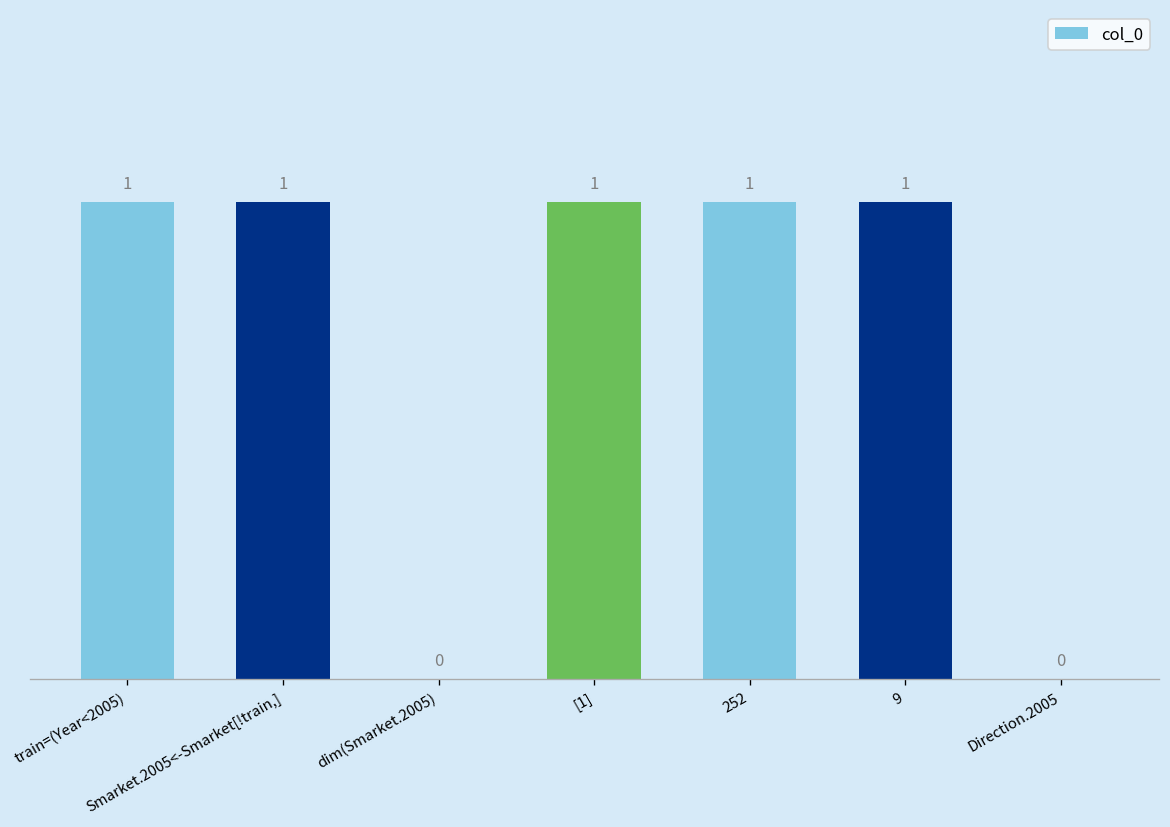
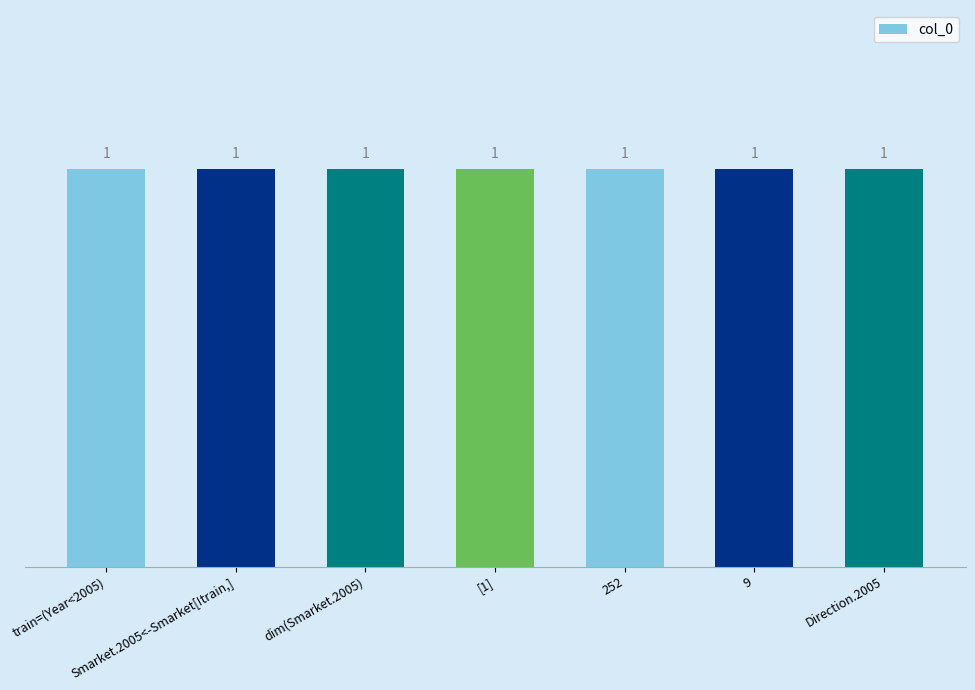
  {
    "train=(Year<2005)": 1,
    "Smarket.2005<-Smarket[!train,]": 1,
-   "dim(Smarket.2005)": 0,
+   "dim(Smarket.2005)": 1,
    "[1]": 1,
    "252": 1,
    "9": 1,
-   "Direction.2005": 0
+   "Direction.2005": 1
  }
